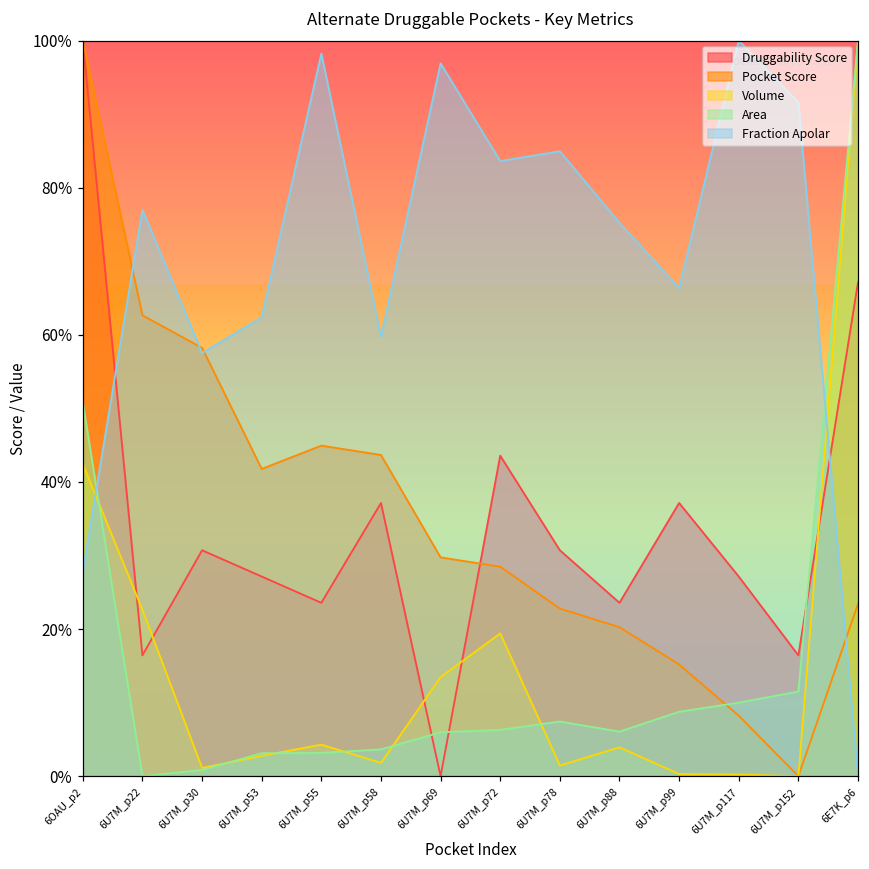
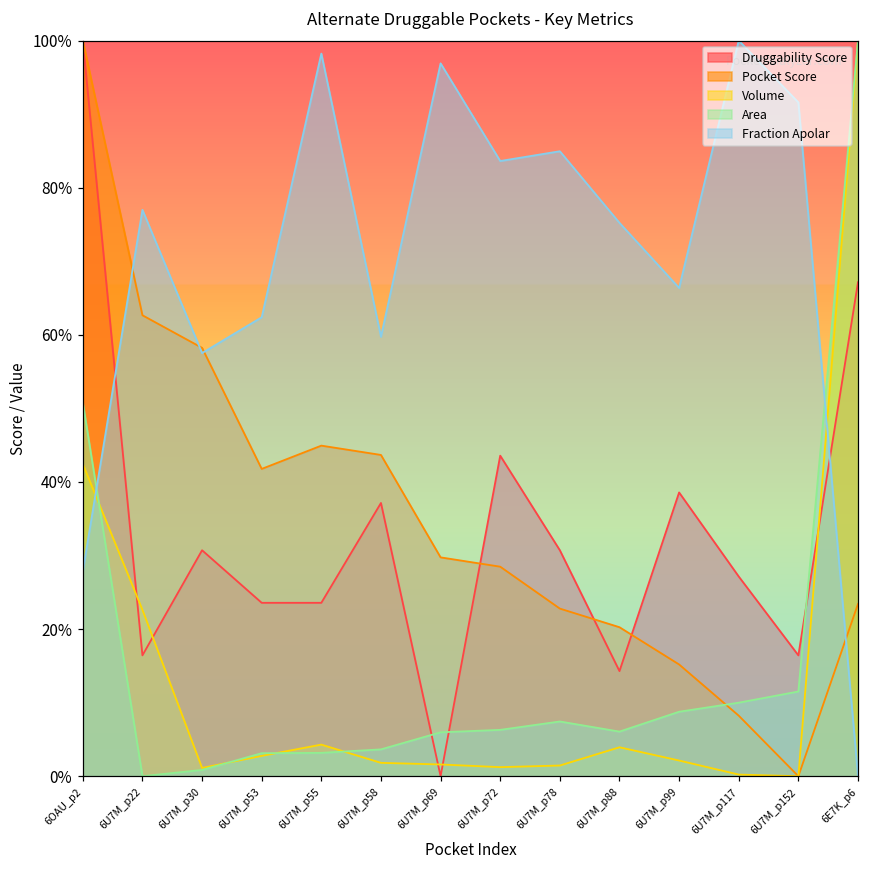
  {
    "Druggability Score": {
      "6U7M_p22": "16%",
      "6U7M_p30": "31%",
-     "6U7M_p53": "27%",
+     "6U7M_p53": "24%",
      "6U7M_p55": "24%",
      "6U7M_p58": "37%",
      "6U7M_p69": "0%",
      "6U7M_p72": "44%",
      "6U7M_p78": "31%",
-     "6U7M_p88": "24%",
-     "6U7M_p99": "37%",
+     "6U7M_p88": "14%",
+     "6U7M_p99": "39%",
      "6U7M_p117": "27%",
      "6U7M_p152": "16%",
      "6E7K_p6": "67%"
    },
    "Pocket Score": {
      "6U7M_p22": "63%",
      "6U7M_p30": "58%",
      "6U7M_p53": "42%",
      "6U7M_p55": "45%",
      "6U7M_p58": "44%",
      "6U7M_p69": "30%",
      "6U7M_p72": "28%",
      "6U7M_p78": "23%",
      "6U7M_p88": "20%",
      "6U7M_p99": "15%",
      "6U7M_p117": "8%",
      "6E7K_p6": "23%"
    },
    "Volume": {
      "6OAU_p2": "42%",
      "6U7M_p22": "23%",
      "6U7M_p55": "4%",
      "6U7M_p58": "2%",
-     "6U7M_p69": "13%",
-     "6U7M_p72": "19%",
+     "6U7M_p69": "2%",
+     "6U7M_p72": "1%",
      "6U7M_p78": "1%",
      "6U7M_p88": "4%",
-     "6U7M_p99": "0%",
+     "6U7M_p99": "2%",
      "6U7M_p117": "0%"
    },
    "Area": {
      "6OAU_p2": "51%",
      "6U7M_p22": "0%",
      "6U7M_p55": "3%",
      "6U7M_p58": "4%",
      "6U7M_p69": "6%",
      "6U7M_p72": "6%",
      "6U7M_p78": "7%",
      "6U7M_p88": "6%",
      "6U7M_p99": "9%",
      "6U7M_p117": "10%",
      "6U7M_p152": "12%"
    },
    "Fraction Apolar": {
      "6OAU_p2": "28%",
      "6U7M_p22": "77%",
      "6U7M_p30": "58%",
      "6U7M_p53": "62%",
      "6U7M_p55": "98%",
      "6U7M_p58": "60%",
      "6U7M_p69": "97%",
      "6U7M_p72": "84%",
      "6U7M_p78": "85%",
      "6U7M_p88": "75%",
      "6U7M_p99": "66%",
      "6U7M_p117": "100%",
      "6E7K_p6": "0%"
    }
  }
